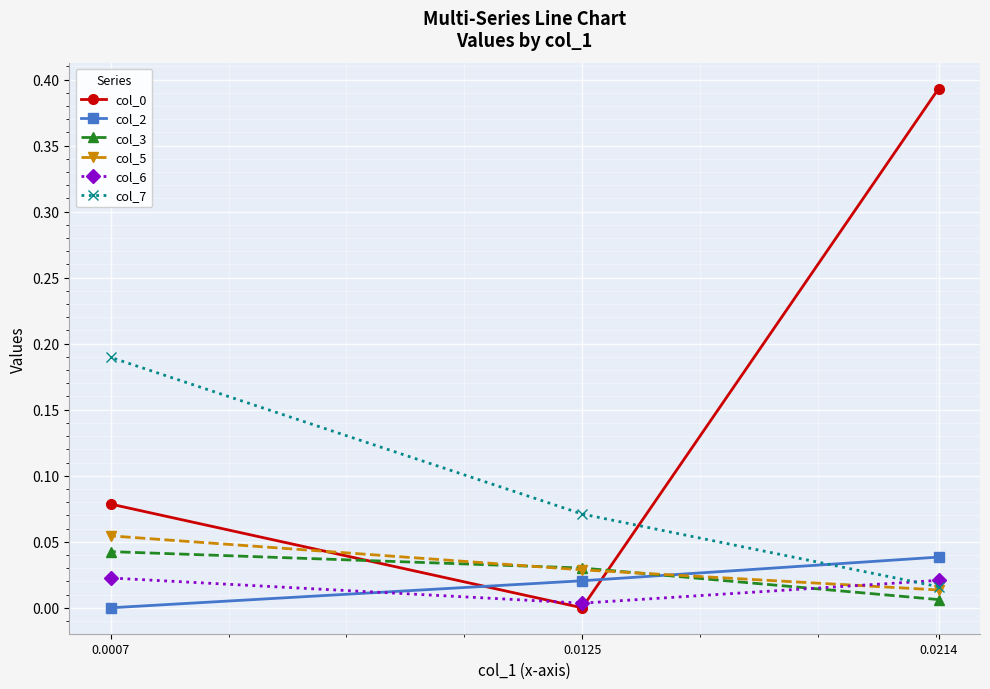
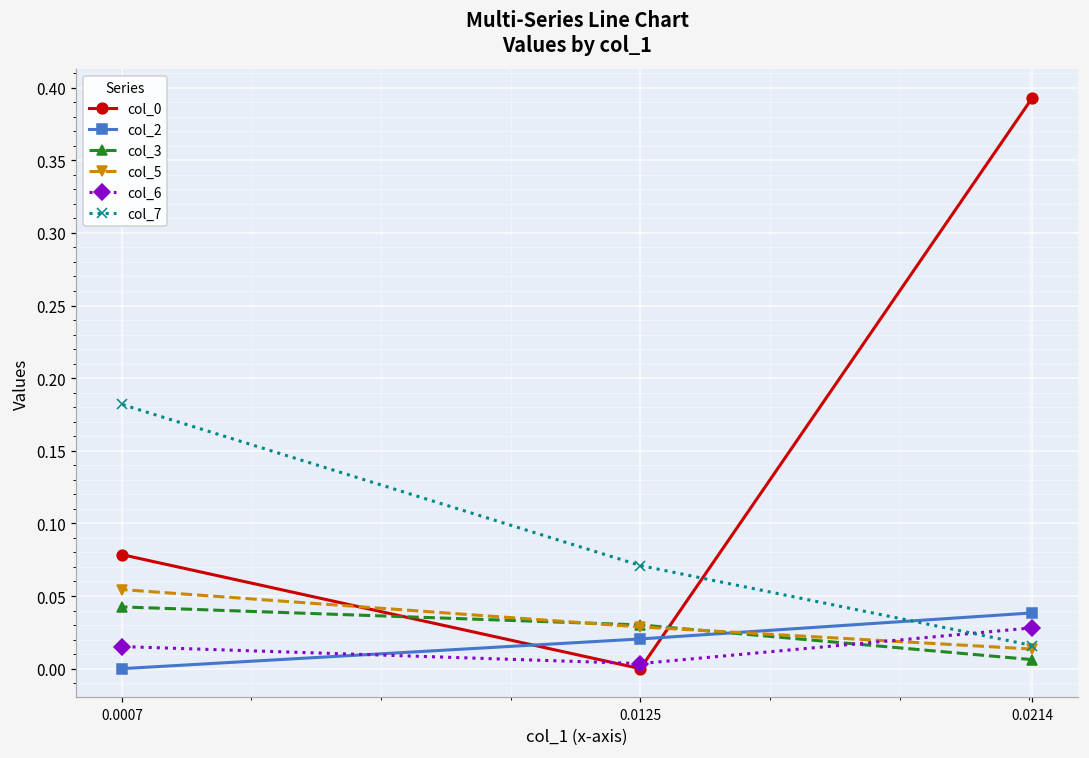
  {
    "col_0": {
      "0.0007": 0.078,
      "0.0125": 0.000,
      "0.0214": 0.393
    },
    "col_2": {
      "0.0007": 0.000,
      "0.0125": 0.020,
      "0.0214": 0.038
    },
    "col_3": {
      "0.0007": 0.043,
      "0.0214": 0.006
    },
    "col_5": {
      "0.0007": 0.054,
      "0.0214": 0.013
    },
    "col_6": {
-     "0.0007": 0.023,
+     "0.0007": 0.015,
      "0.0125": 0.004,
-     "0.0214": 0.021
+     "0.0214": 0.028
    },
    "col_7": {
-     "0.0007": 0.190,
+     "0.0007": 0.182,
      "0.0125": 0.071,
      "0.0214": 0.016
    }
  }
